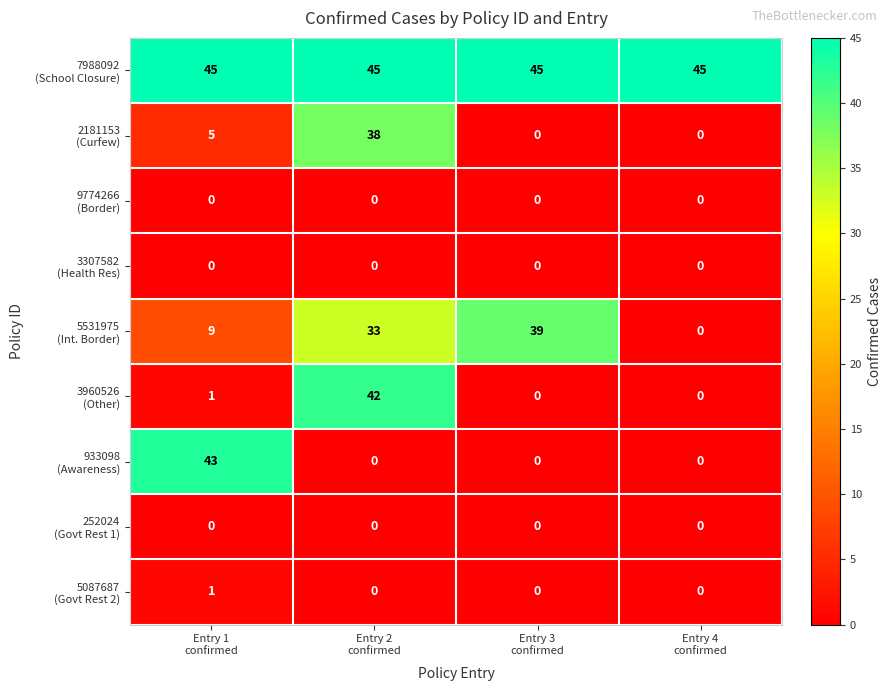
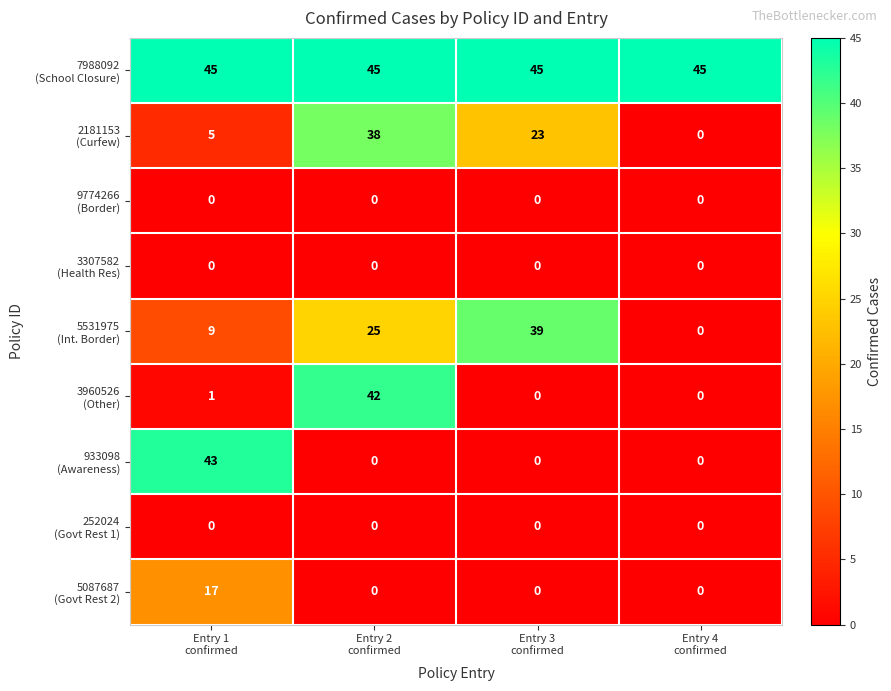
  {
    "7988092 (School Closure)": {
      "Entry 1 confirmed": 45,
      "Entry 2 confirmed": 45,
      "Entry 3 confirmed": 45,
      "Entry 4 confirmed": 45
    },
    "2181153 (Curfew)": {
      "Entry 1 confirmed": 5,
      "Entry 2 confirmed": 38,
-     "Entry 3 confirmed": 0,
+     "Entry 3 confirmed": 23,
      "Entry 4 confirmed": 0
    },
    "9774266 (Border)": {
      "Entry 1 confirmed": 0,
      "Entry 2 confirmed": 0,
      "Entry 3 confirmed": 0,
      "Entry 4 confirmed": 0
    },
    "3307582 (Health Res)": {
      "Entry 1 confirmed": 0,
      "Entry 2 confirmed": 0,
      "Entry 3 confirmed": 0,
      "Entry 4 confirmed": 0
    },
    "5531975 (Int. Border)": {
      "Entry 1 confirmed": 9,
-     "Entry 2 confirmed": 33,
+     "Entry 2 confirmed": 25,
      "Entry 3 confirmed": 39,
      "Entry 4 confirmed": 0
    },
    "3960526 (Other)": {
      "Entry 1 confirmed": 1,
      "Entry 2 confirmed": 42,
      "Entry 3 confirmed": 0,
      "Entry 4 confirmed": 0
    },
    "933098 (Awareness)": {
      "Entry 1 confirmed": 43,
      "Entry 2 confirmed": 0,
      "Entry 3 confirmed": 0,
      "Entry 4 confirmed": 0
    },
    "252024 (Govt Rest 1)": {
      "Entry 1 confirmed": 0,
      "Entry 2 confirmed": 0,
      "Entry 3 confirmed": 0,
      "Entry 4 confirmed": 0
    },
    "5087687 (Govt Rest 2)": {
-     "Entry 1 confirmed": 1,
+     "Entry 1 confirmed": 17,
      "Entry 2 confirmed": 0,
      "Entry 3 confirmed": 0,
      "Entry 4 confirmed": 0
    }
  }
